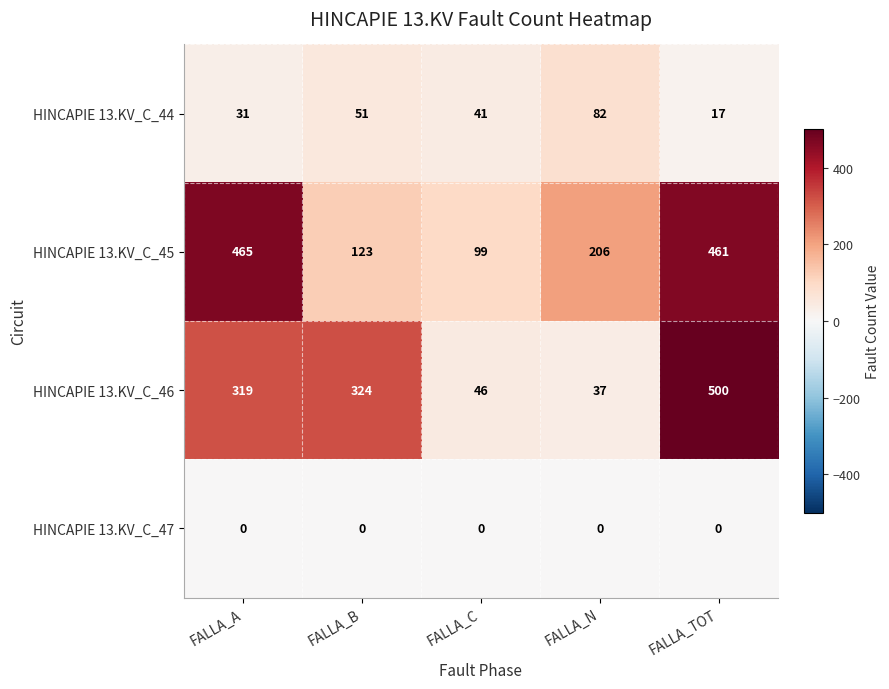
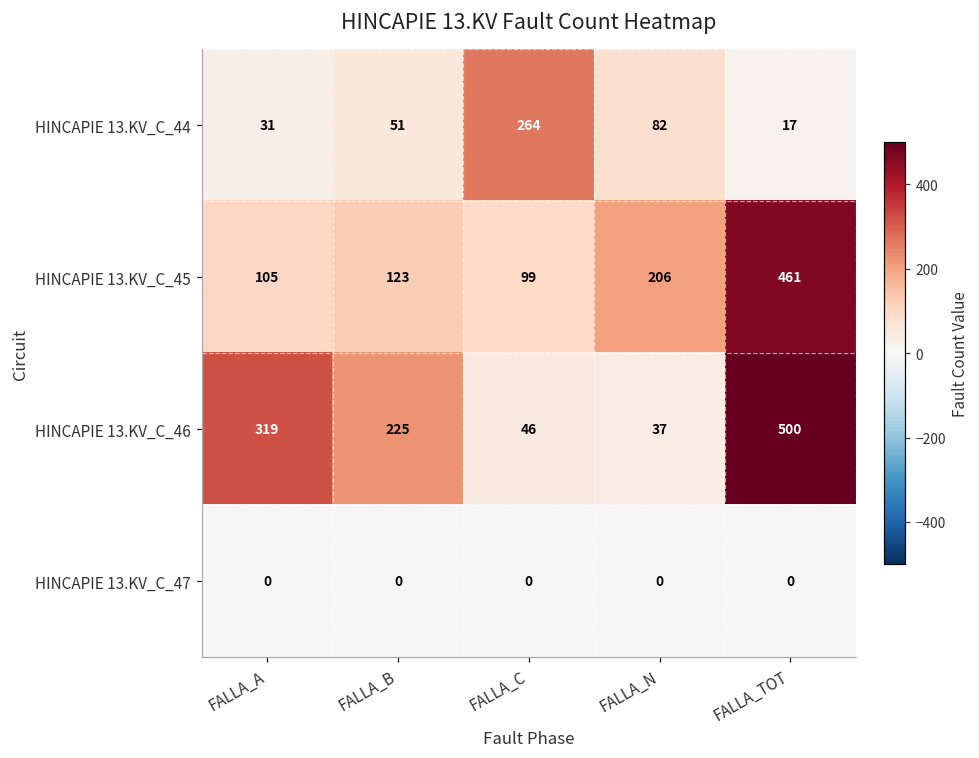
  {
    "HINCAPIE 13.KV_C_44": {
      "FALLA_A": 31,
      "FALLA_B": 51,
-     "FALLA_C": 41,
+     "FALLA_C": 264,
      "FALLA_N": 82,
      "FALLA_TOT": 17
    },
    "HINCAPIE 13.KV_C_45": {
-     "FALLA_A": 465,
+     "FALLA_A": 105,
      "FALLA_B": 123,
      "FALLA_C": 99,
      "FALLA_N": 206,
      "FALLA_TOT": 461
    },
    "HINCAPIE 13.KV_C_46": {
      "FALLA_A": 319,
-     "FALLA_B": 324,
+     "FALLA_B": 225,
      "FALLA_C": 46,
      "FALLA_N": 37,
      "FALLA_TOT": 500
    },
    "HINCAPIE 13.KV_C_47": {
      "FALLA_A": 0,
      "FALLA_B": 0,
      "FALLA_C": 0,
      "FALLA_N": 0,
      "FALLA_TOT": 0
    }
  }
